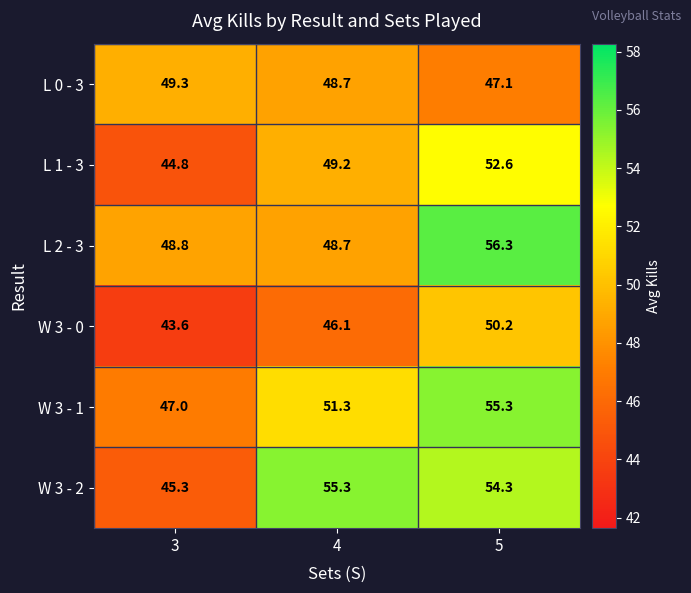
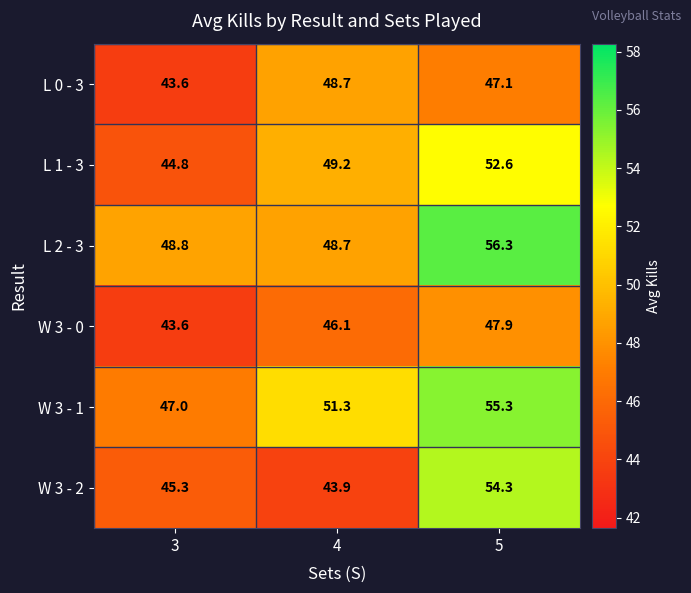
  {
    "L 0 - 3": {
-     "3": 49.3,
+     "3": 43.6,
      "4": 48.7,
      "5": 47.1
    },
    "L 1 - 3": {
      "3": 44.8,
      "4": 49.2,
      "5": 52.6
    },
    "L 2 - 3": {
      "3": 48.8,
      "4": 48.7,
      "5": 56.3
    },
    "W 3 - 0": {
      "3": 43.6,
      "4": 46.1,
-     "5": 50.2
+     "5": 47.9
    },
    "W 3 - 1": {
      "3": 47.0,
      "4": 51.3,
      "5": 55.3
    },
    "W 3 - 2": {
      "3": 45.3,
-     "4": 55.3,
+     "4": 43.9,
      "5": 54.3
    }
  }
